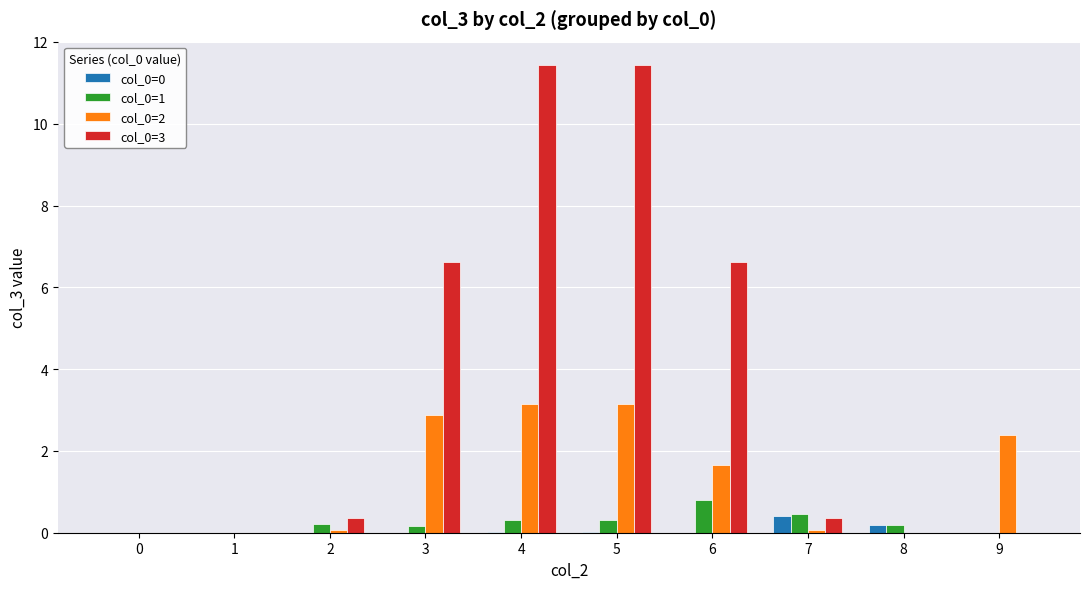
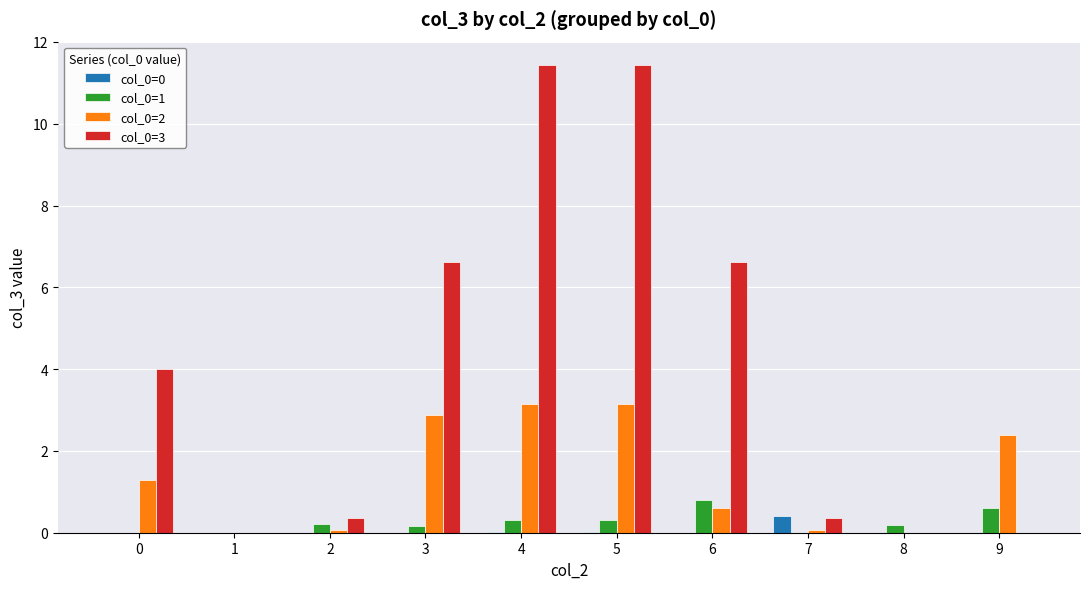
  {
    "col_0=0": {
      "0": 0.0,
      "1": 0.0,
      "2": 0.0,
      "7": 0.4,
-     "8": 0.2,
+     "8": 0.0,
      "9": 0.0
    },
    "col_0=1": {
      "0": 0.0,
      "1": 0.0,
      "2": 0.2,
      "3": 0.2,
      "4": 0.3,
      "5": 0.3,
      "6": 0.8,
-     "7": 0.5,
+     "7": 0.0,
      "8": 0.2,
-     "9": 0.0
+     "9": 0.6
    },
    "col_0=2": {
-     "0": 0.0,
+     "0": 1.3,
      "1": 0.0,
      "2": 0.1,
      "3": 2.9,
      "4": 3.1,
      "5": 3.1,
-     "6": 1.7,
+     "6": 0.6,
      "7": 0.1,
      "8": 0.0,
      "9": 2.4
    },
    "col_0=3": {
-     "0": 0,
+     "0": 4,
      "2": 0.4,
      "3": 6.6,
      "4": 11.4,
      "5": 11.4,
      "6": 6.6,
      "7": 0.4,
      "9": 0
    }
  }
